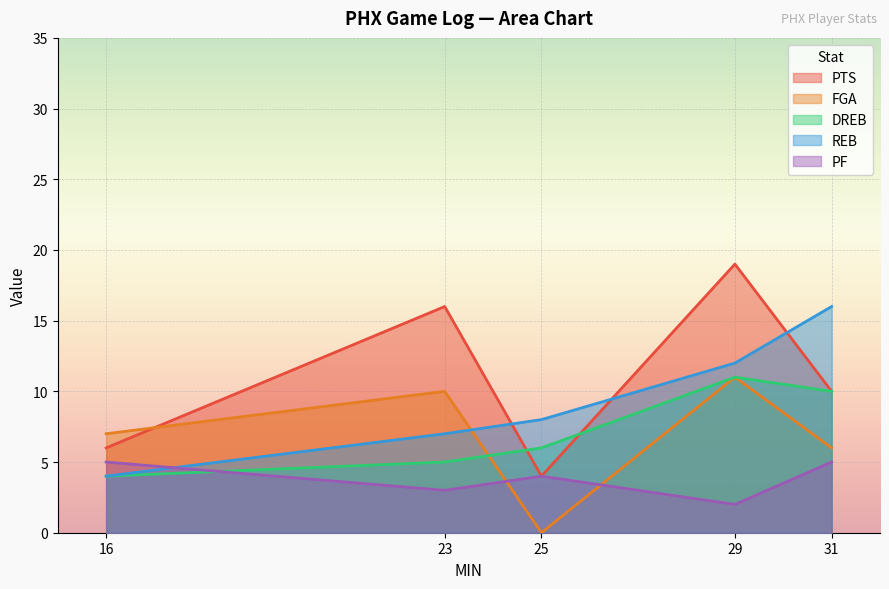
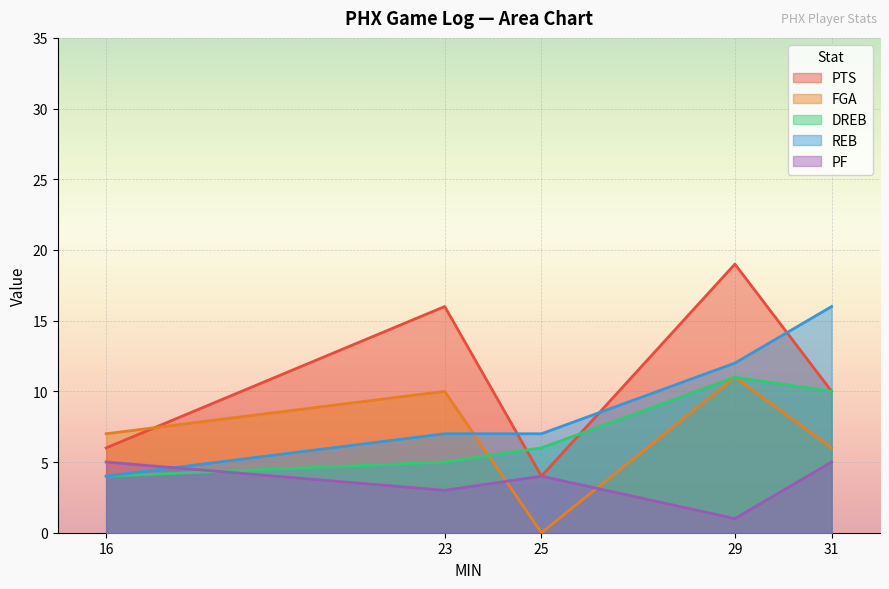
  {
    "DREB": {
      "23": 5,
      "25": 6
    },
    "REB": {
      "23": 7,
-     "25": 8,
+     "25": 7,
      "29": 12,
      "31": 16
    },
    "PF": {
      "16": 5,
      "23": 3,
-     "29": 2,
+     "29": 1,
      "31": 5
    }
  }
